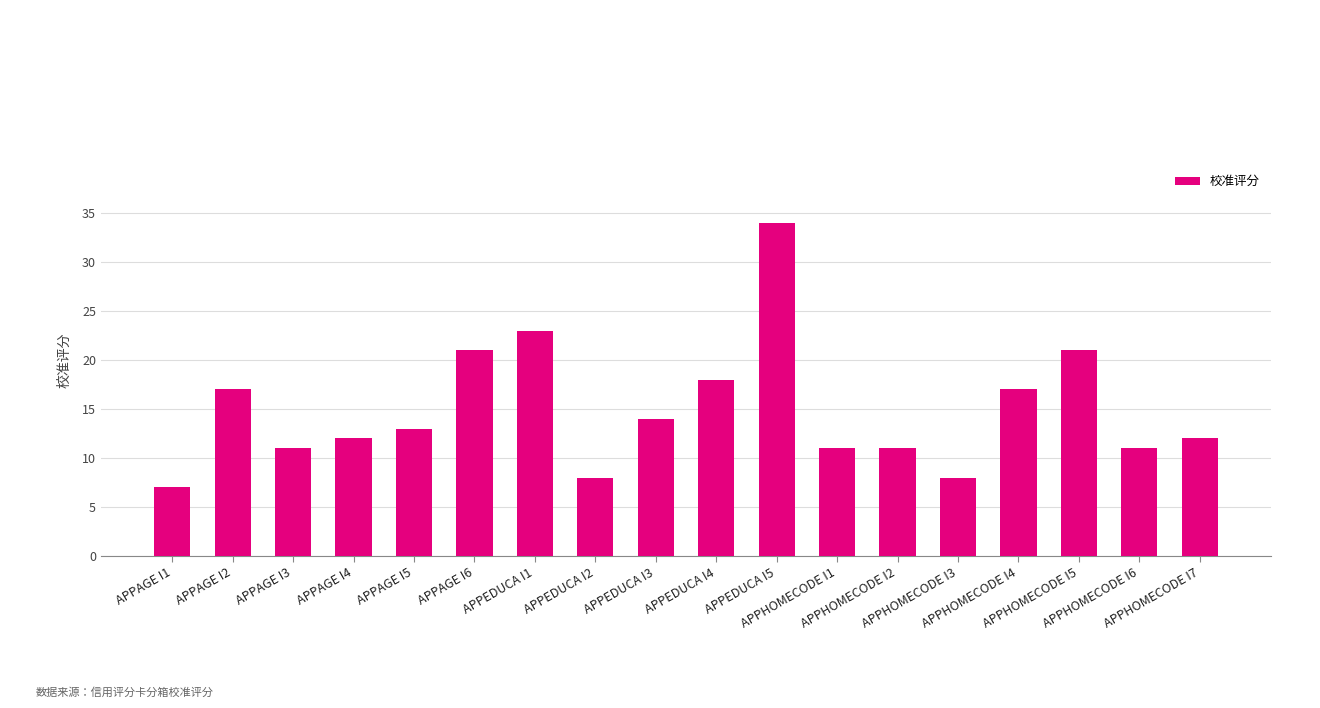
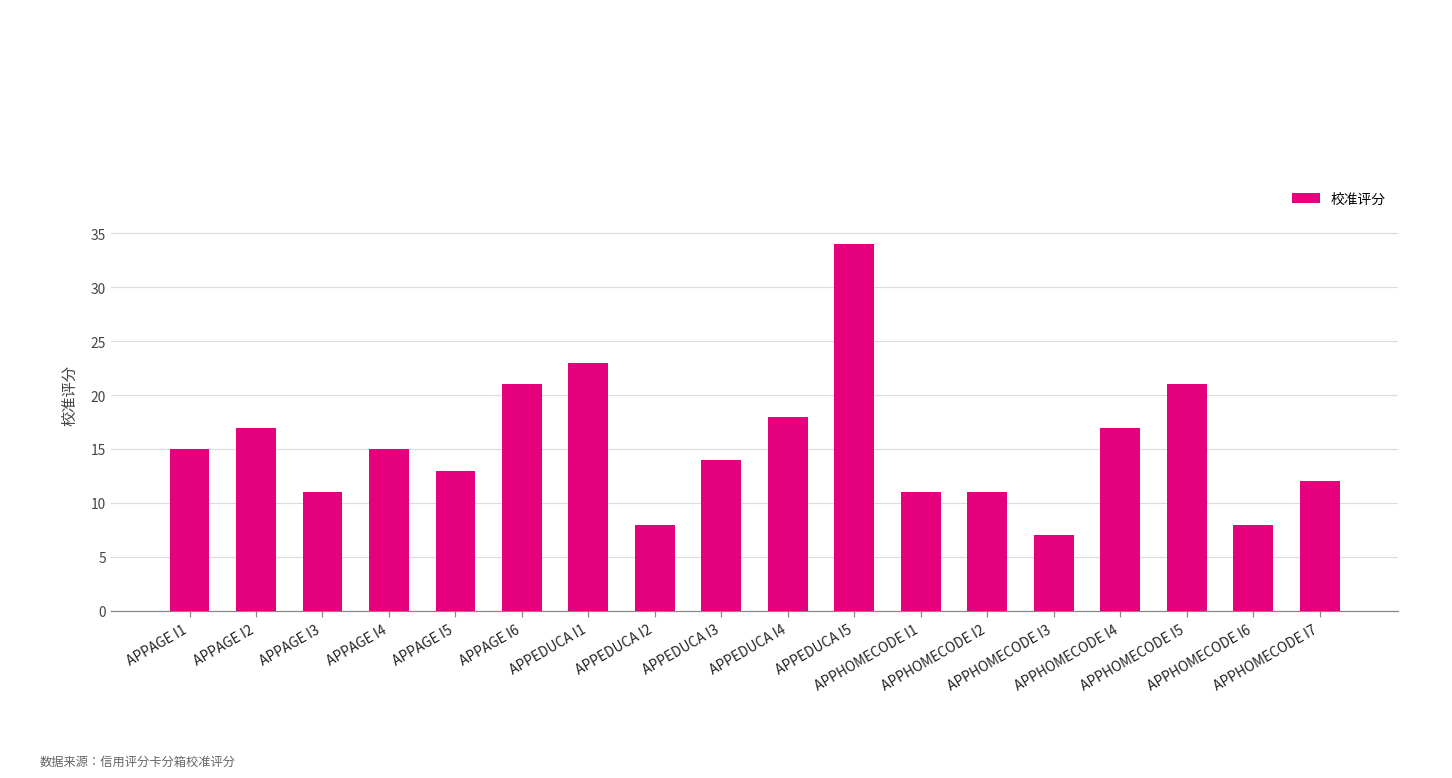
  {
-   "APPAGE I1": 7,
+   "APPAGE I1": 15,
    "APPAGE I2": 17,
    "APPAGE I3": 11,
-   "APPAGE I4": 12,
+   "APPAGE I4": 15,
    "APPAGE I5": 13,
    "APPAGE I6": 21,
    "APPEDUCA I1": 23,
    "APPEDUCA I2": 8,
    "APPEDUCA I3": 14,
    "APPEDUCA I4": 18,
    "APPEDUCA I5": 34,
    "APPHOMECODE I1": 11,
    "APPHOMECODE I2": 11,
-   "APPHOMECODE I3": 8,
+   "APPHOMECODE I3": 7,
    "APPHOMECODE I4": 17,
    "APPHOMECODE I5": 21,
-   "APPHOMECODE I6": 11,
+   "APPHOMECODE I6": 8,
    "APPHOMECODE I7": 12
  }
